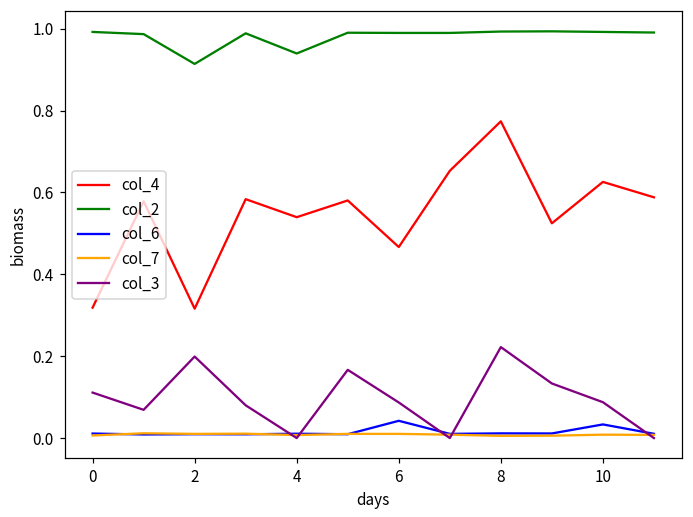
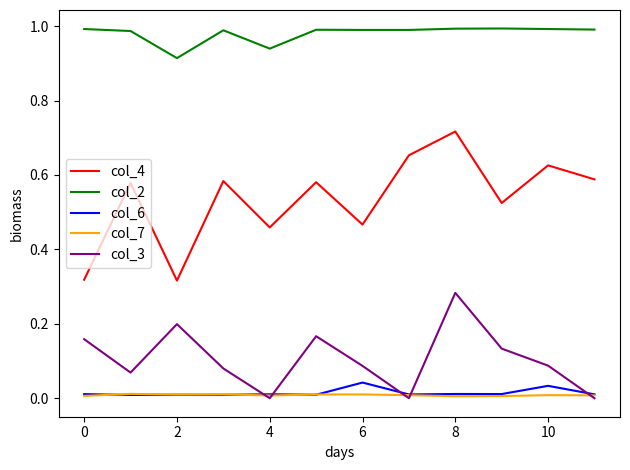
  {
    "col_4": {
      "0": 0.32,
      "2": 0.32,
-     "4": 0.54,
+     "4": 0.46,
      "6": 0.47,
-     "8": 0.77,
+     "8": 0.72,
      "10": 0.63
    },
    "col_2": {
      "0": 0.99,
      "2": 0.91,
      "4": 0.94,
      "6": 0.99,
      "8": 0.99,
      "10": 0.99
    },
    "col_6": {
      "6": 0.04,
      "10": 0.03
    },
    "col_7": {
      "6": 0.01,
      "10": 0.01
    },
    "col_3": {
-     "0": 0.11,
+     "0": 0.16,
      "2": 0.20,
      "4": 0.00,
      "6": 0.09,
-     "8": 0.22,
+     "8": 0.28,
      "10": 0.09
    }
  }
